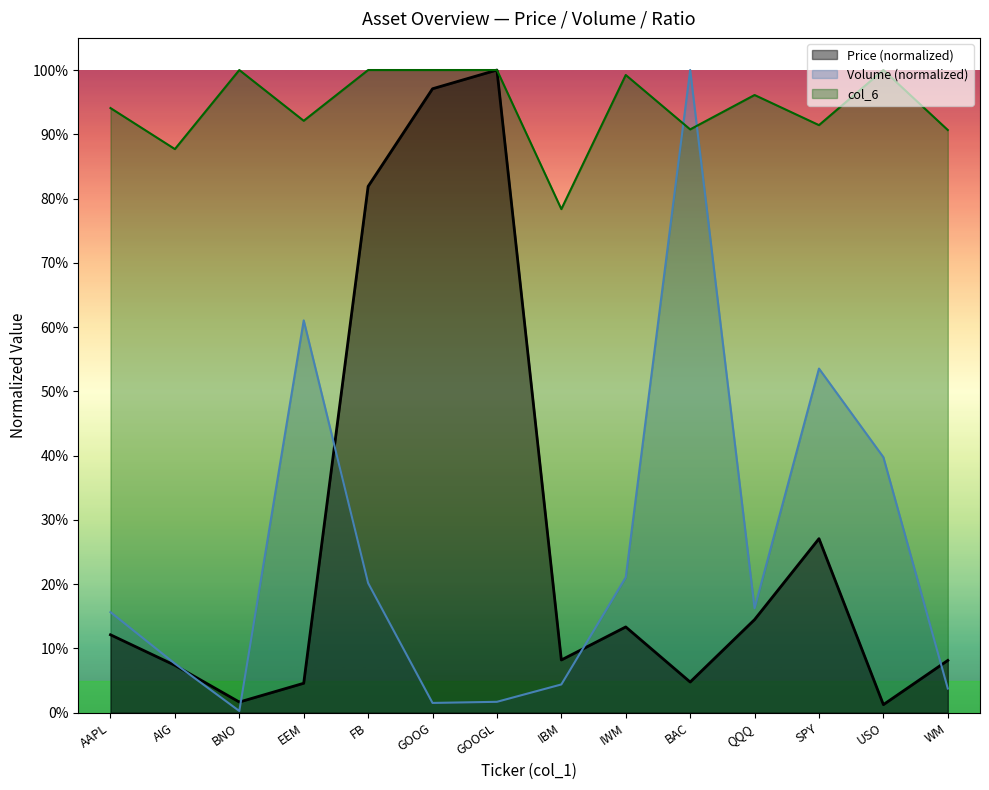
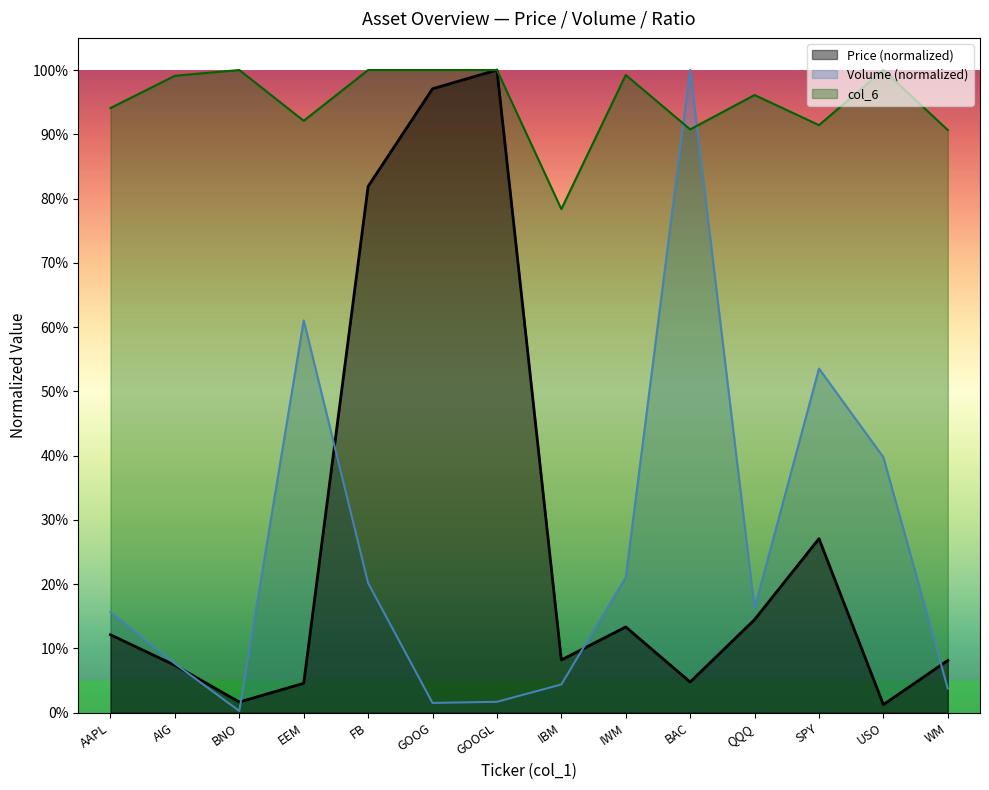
  {
    "Price (normalized)": {
      "AAPL": "12%",
      "FB": "82%",
      "GOOG": "97%",
      "IBM": "8%",
      "IWM": "13%",
      "QQQ": "14%",
      "SPY": "27%",
      "WM": "8%"
    },
    "Volume (normalized)": {
      "AAPL": "16%",
      "EEM": "61%",
      "FB": "20%",
      "IWM": "21%",
      "BAC": "100%",
      "QQQ": "16%",
      "SPY": "54%",
      "USO": "40%"
    },
    "col_6": {
      "AAPL": "94%",
-     "AIG": "88%",
+     "AIG": "99%",
      "BNO": "100%",
      "EEM": "92%",
      "FB": "100%",
      "GOOG": "100%",
      "IBM": "78%",
      "IWM": "99%",
      "BAC": "91%",
      "QQQ": "96%",
      "SPY": "91%",
      "WM": "91%"
    }
  }
